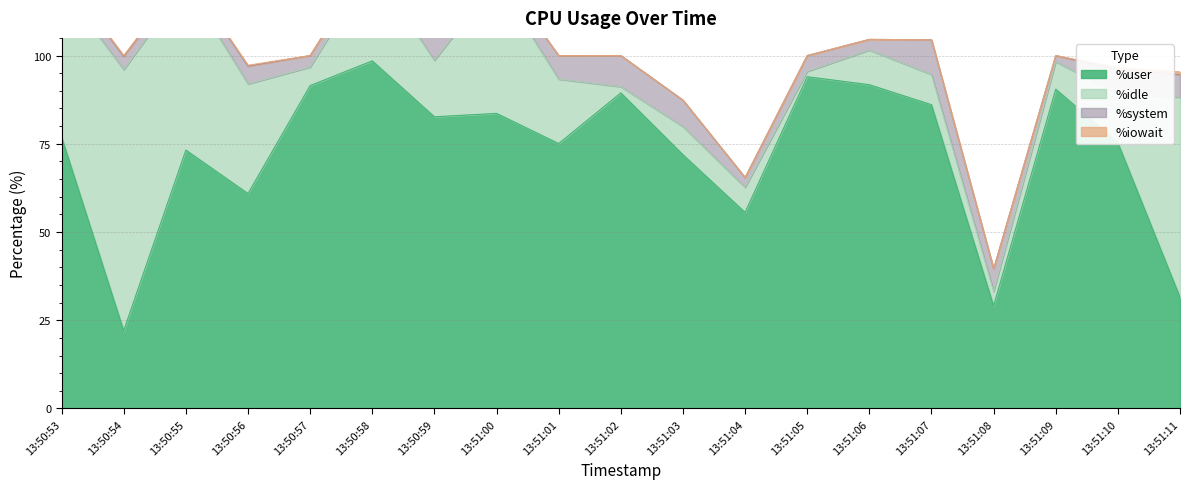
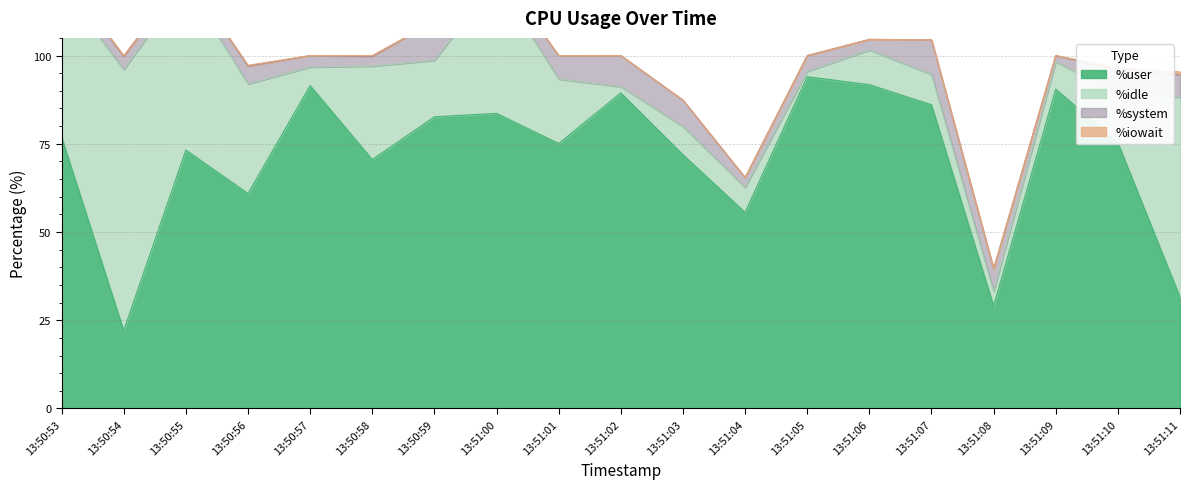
  {
    "%user": {
      "13:50:53": 77,
      "13:50:54": 22,
      "13:50:55": 73,
      "13:50:56": 61,
      "13:50:57": 91,
-     "13:50:58": 99,
+     "13:50:58": 71,
      "13:50:59": 83,
      "13:51:00": 84,
      "13:51:01": 75,
      "13:51:02": 89,
      "13:51:03": 72,
      "13:51:04": 56,
      "13:51:05": 94,
      "13:51:06": 92,
      "13:51:07": 86,
      "13:51:08": 29,
      "13:51:09": 90,
      "13:51:11": 32
    },
    "%iowait": {
      "13:51:11": 1
    }
  }
